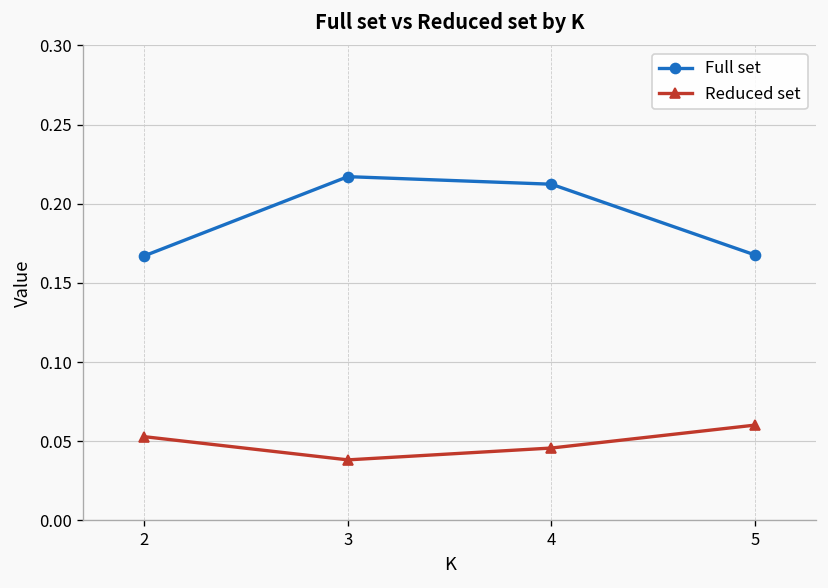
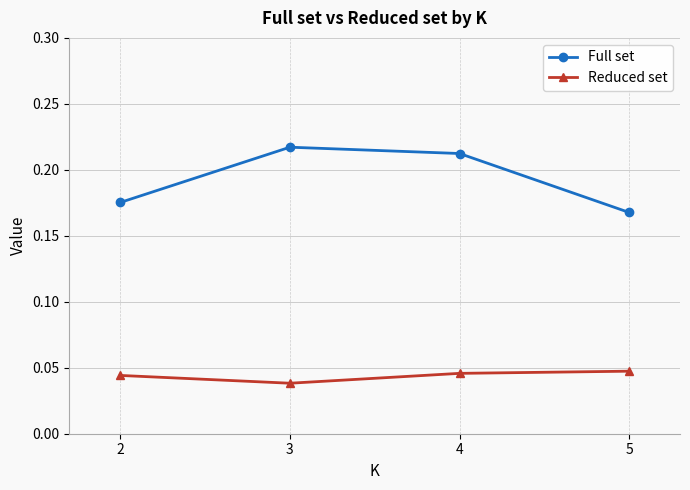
  {
    "Full set": {
-     "2": 0.167,
+     "2": 0.175,
      "3": 0.217,
      "4": 0.212,
      "5": 0.168
    },
    "Reduced set": {
-     "2": 0.053,
+     "2": 0.044,
      "3": 0.038,
      "4": 0.046,
-     "5": 0.060
+     "5": 0.047
    }
  }
